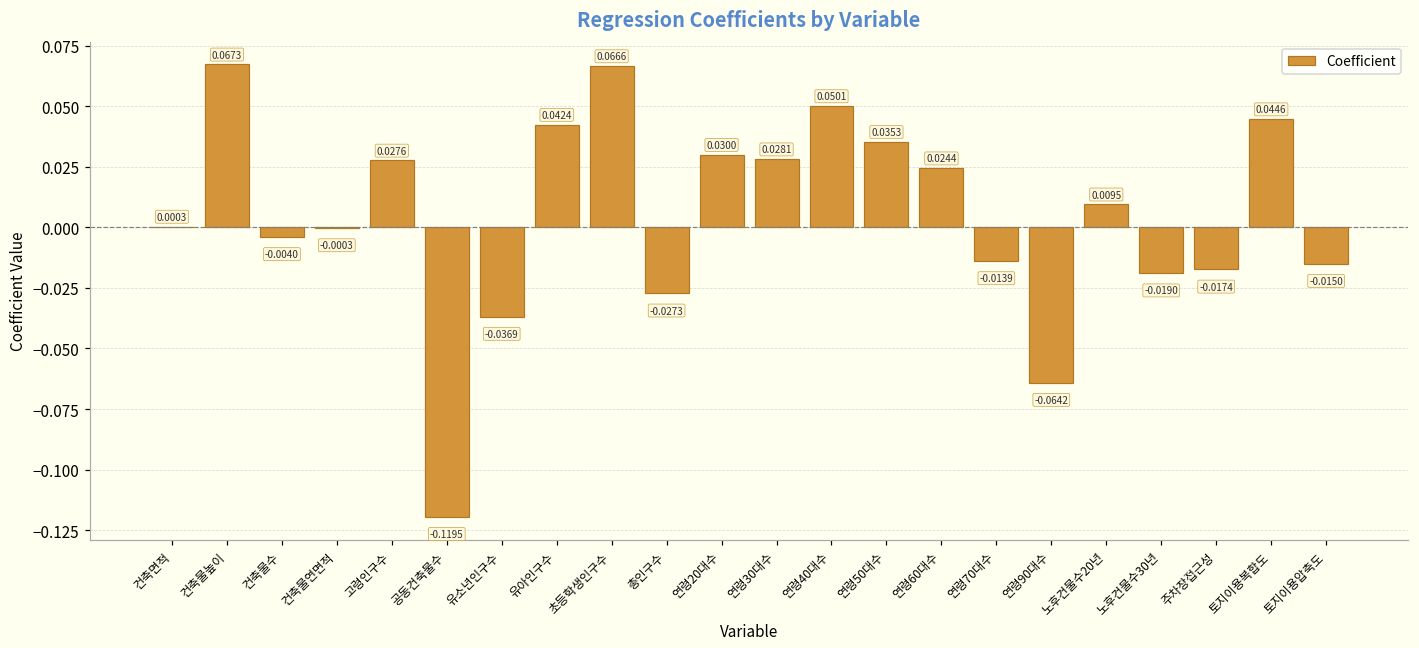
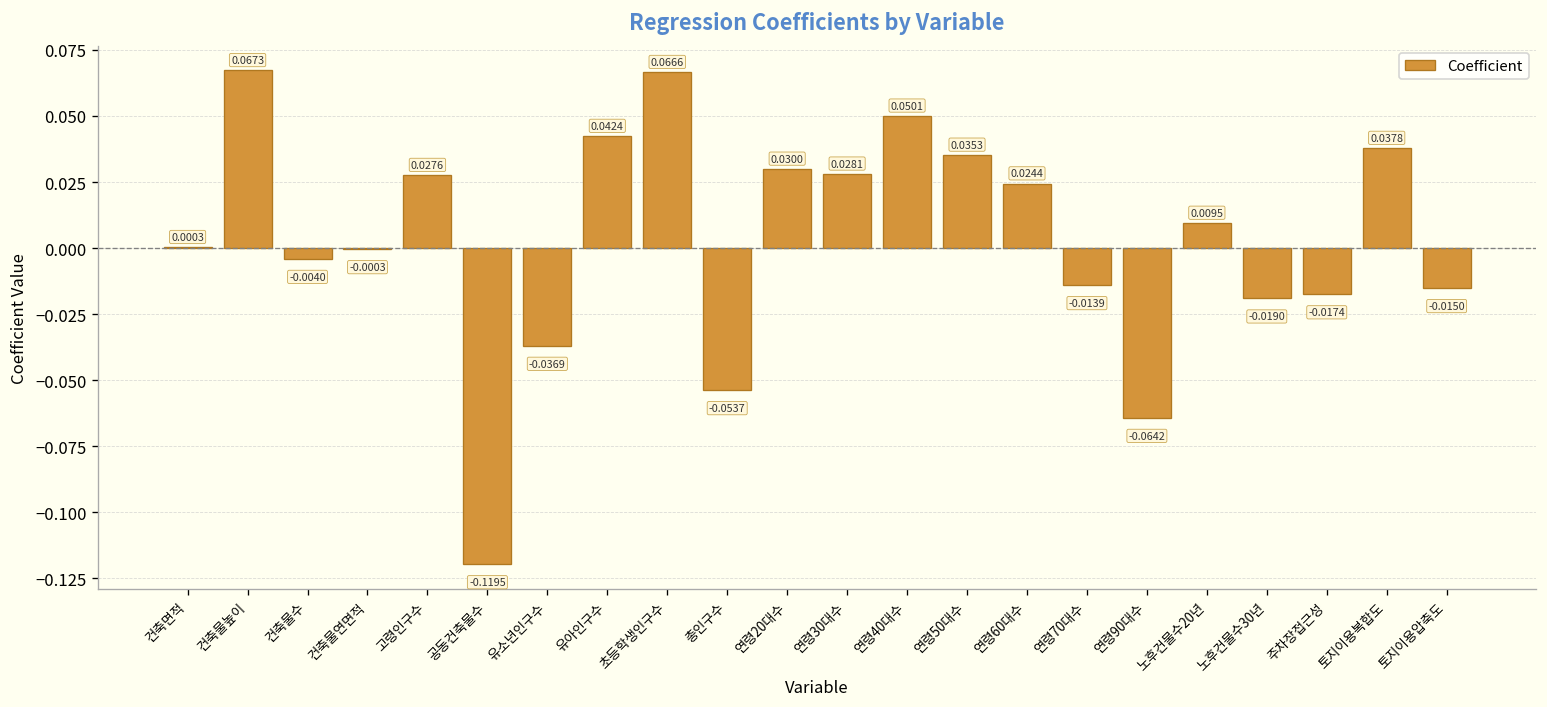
  {
-   "총인구수": -0.0273,
-   "토지이용복합도": 0.0446
+   "총인구수": -0.0537,
+   "토지이용복합도": 0.0378
  }
